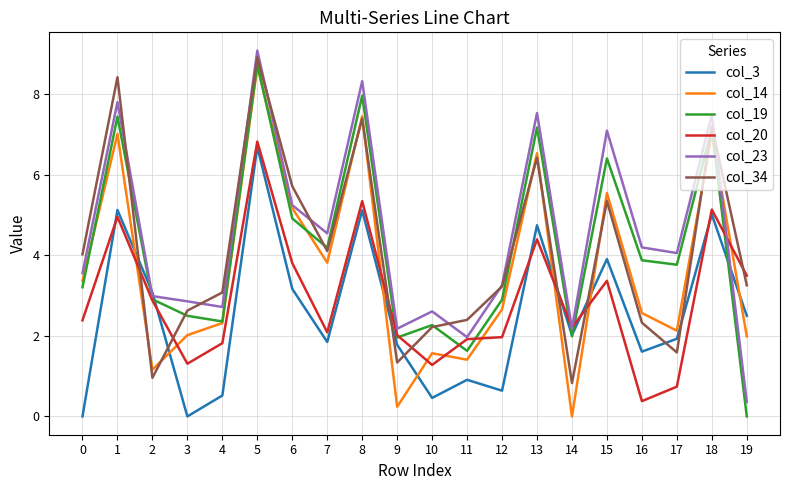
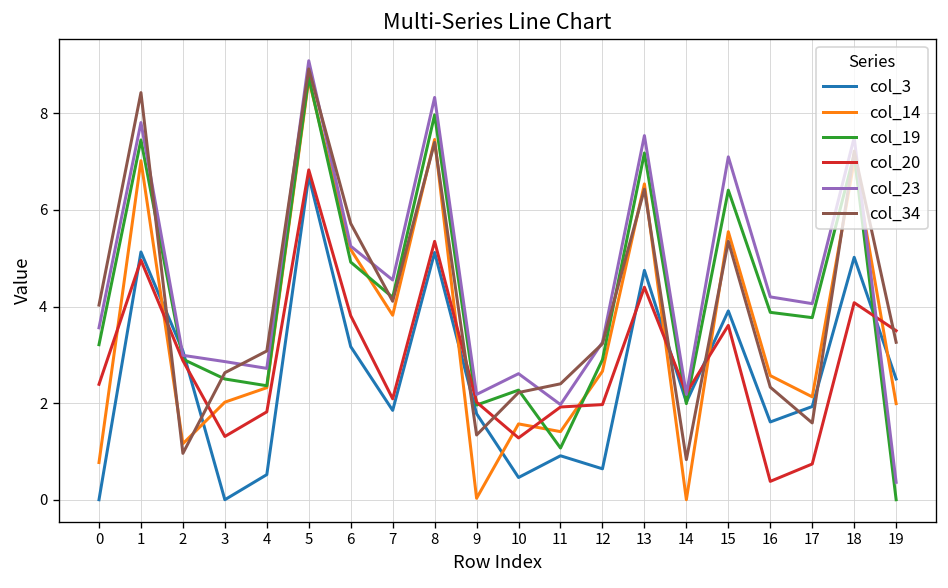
  {
    "col_3": {
      "0": 0.0,
      "1": 5.1,
      "2": 3.1,
      "3": 0.0,
      "4": 0.5,
      "5": 6.7,
      "6": 3.2,
      "7": 1.9,
      "8": 5.1,
      "9": 1.8,
      "10": 0.5,
      "11": 0.9,
      "12": 0.6,
      "13": 4.8,
      "15": 3.9,
      "16": 1.6,
      "17": 1.9,
      "18": 5.0,
      "19": 2.5
    },
    "col_14": {
-     "0": 3.4,
+     "0": 0.8,
      "1": 7.0,
      "2": 1.2,
      "3": 2.0,
      "6": 5.2,
      "7": 3.8,
-     "9": 0.2,
+     "9": 0.0,
      "10": 1.6,
      "11": 1.4,
      "12": 2.7,
      "13": 6.5,
      "14": 0.0,
      "15": 5.6,
      "16": 2.6,
      "17": 2.1,
      "19": 2.0
    },
    "col_19": {
      "0": 3.2,
      "1": 7.5,
      "3": 2.5,
      "6": 4.9,
      "7": 4.2,
      "8": 8.0,
-     "11": 1.6,
+     "11": 1.1,
      "12": 2.9,
      "13": 7.2,
      "15": 6.4,
      "16": 3.9,
      "17": 3.8,
      "19": 0.0
    },
    "col_20": {
      "0": 2.4,
      "1": 5.0,
      "3": 1.3,
      "4": 1.8,
      "5": 6.8,
      "6": 3.8,
      "7": 2.1,
      "8": 5.4,
      "10": 1.3,
      "12": 2.0,
      "13": 4.4,
-     "15": 3.4,
+     "15": 3.6,
      "16": 0.4,
      "17": 0.7,
-     "18": 5.1,
+     "18": 4.1,
      "19": 3.5
    },
    "col_23": {
      "0": 3.6,
      "1": 7.8,
      "2": 3.0,
      "3": 2.9,
      "4": 2.7,
      "5": 9.1,
      "6": 5.3,
      "7": 4.6,
      "8": 8.3,
      "9": 2.2,
      "10": 2.6,
      "13": 7.5,
      "15": 7.1,
      "16": 4.2,
      "17": 4.1,
      "19": 0.4
    },
    "col_34": {
      "0": 4.0,
      "1": 8.4,
      "2": 1.0,
      "3": 2.6,
      "4": 3.1,
      "5": 8.9,
      "6": 5.7,
      "7": 4.1,
      "9": 1.3,
      "11": 2.4,
      "13": 6.4,
      "14": 0.8,
      "15": 5.4,
      "16": 2.3,
      "17": 1.6,
      "19": 3.3
    }
  }
